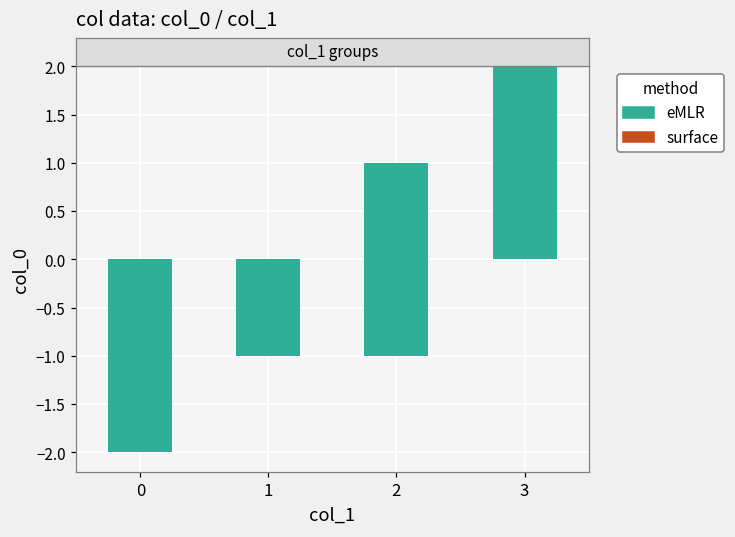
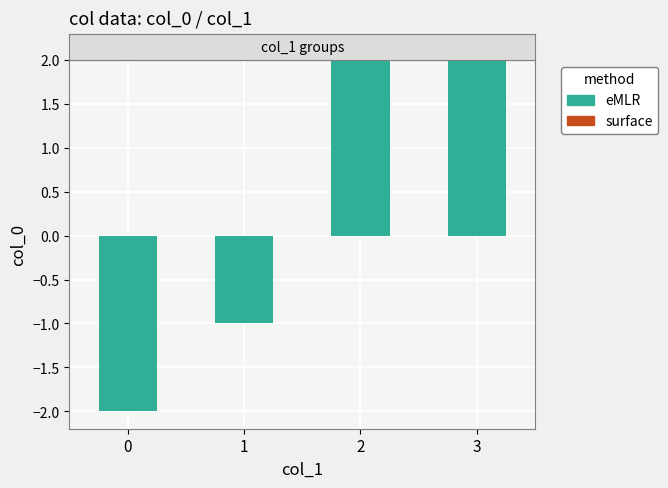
  {
    "surface": {
      "0": 0,
      "1": 0,
-     "2": 1,
+     "2": 2,
      "3": 2
    }
  }
